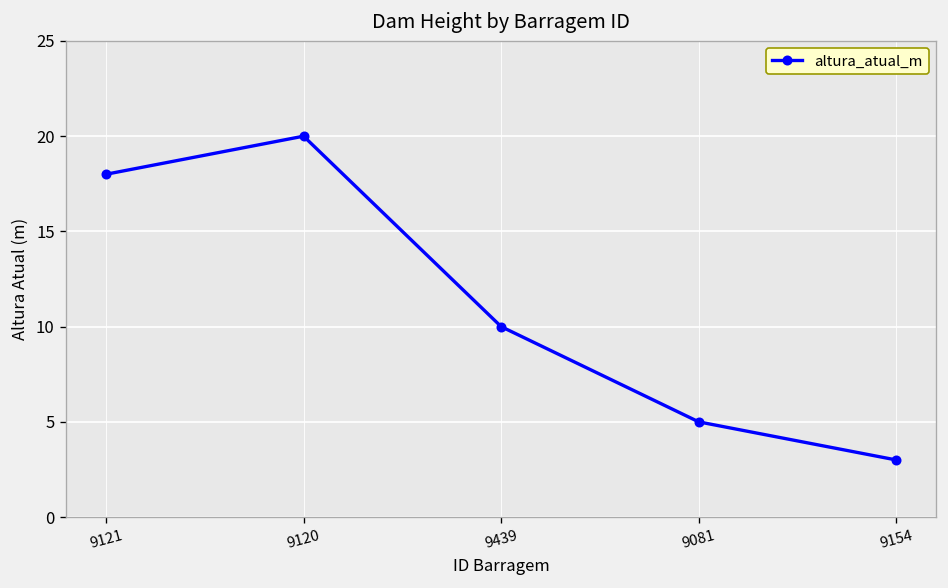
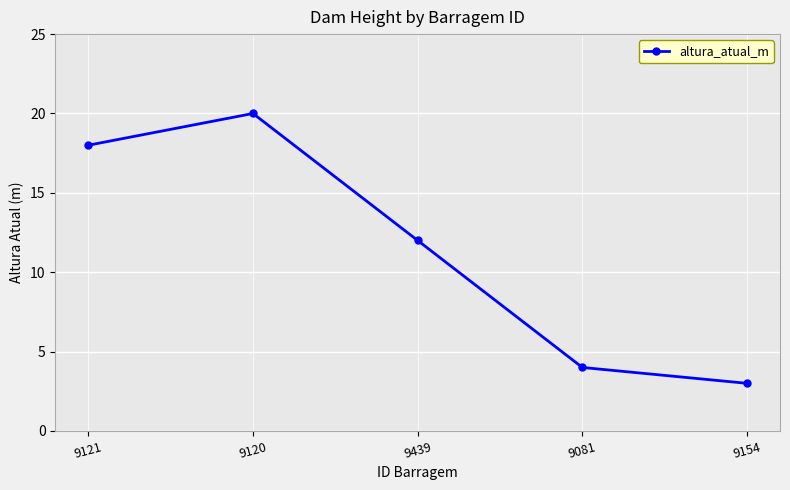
  {
    "9121": 18,
    "9120": 20,
-   "9439": 10,
-   "9081": 5,
+   "9439": 12,
+   "9081": 4,
    "9154": 3
  }
